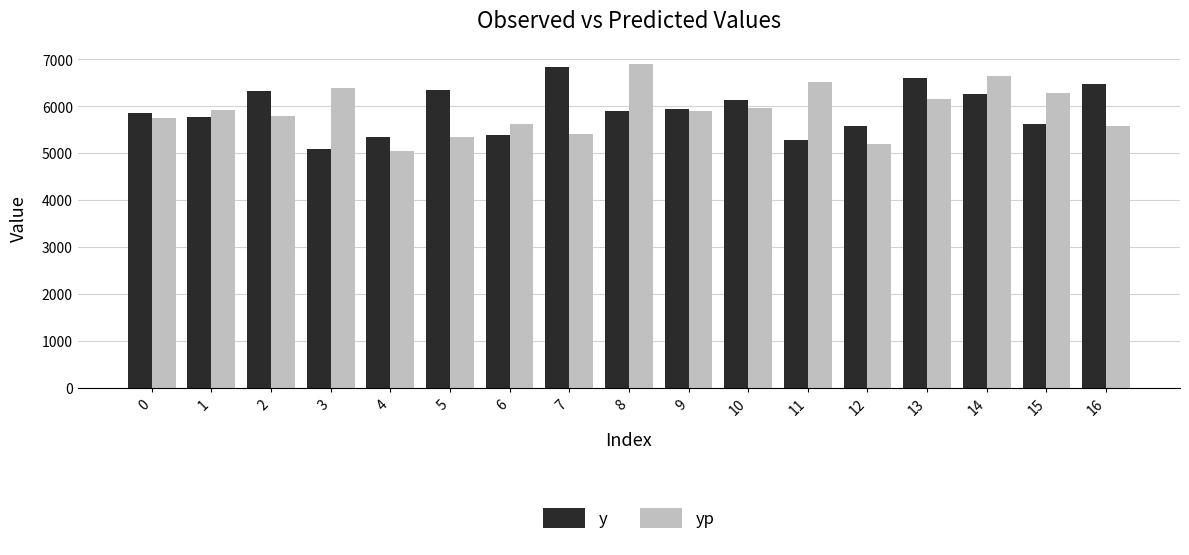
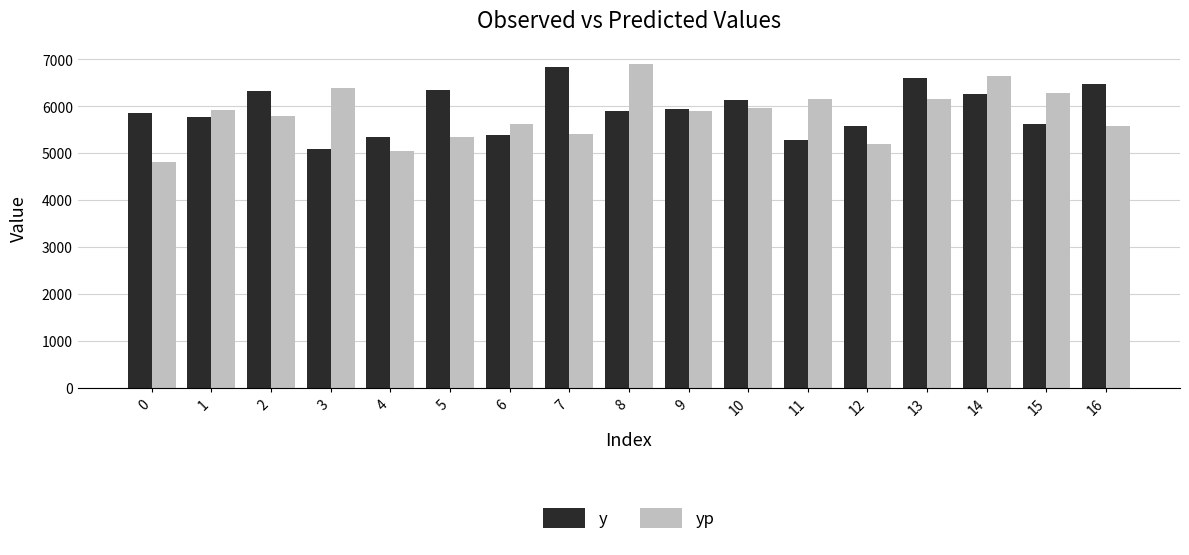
  {
    "y": {
      "0": 5900,
      "1": 5800,
      "2": 6300,
      "3": 5100,
      "4": 5300,
      "5": 6300,
      "6": 5400,
      "7": 6800,
      "8": 5900,
      "9": 5900,
      "10": 6100,
      "11": 5300,
      "12": 5600,
      "13": 6600,
      "14": 6300,
      "15": 5600,
      "16": 6500
    },
    "yp": {
-     "0": 5800,
+     "0": 4800,
      "1": 5900,
      "2": 5800,
      "3": 6400,
      "4": 5000,
      "5": 5300,
      "6": 5600,
      "7": 5400,
      "8": 6900,
      "9": 5900,
      "10": 6000,
-     "11": 6500,
+     "11": 6100,
      "12": 5200,
      "13": 6200,
      "14": 6600,
      "15": 6300,
      "16": 5600
    }
  }
